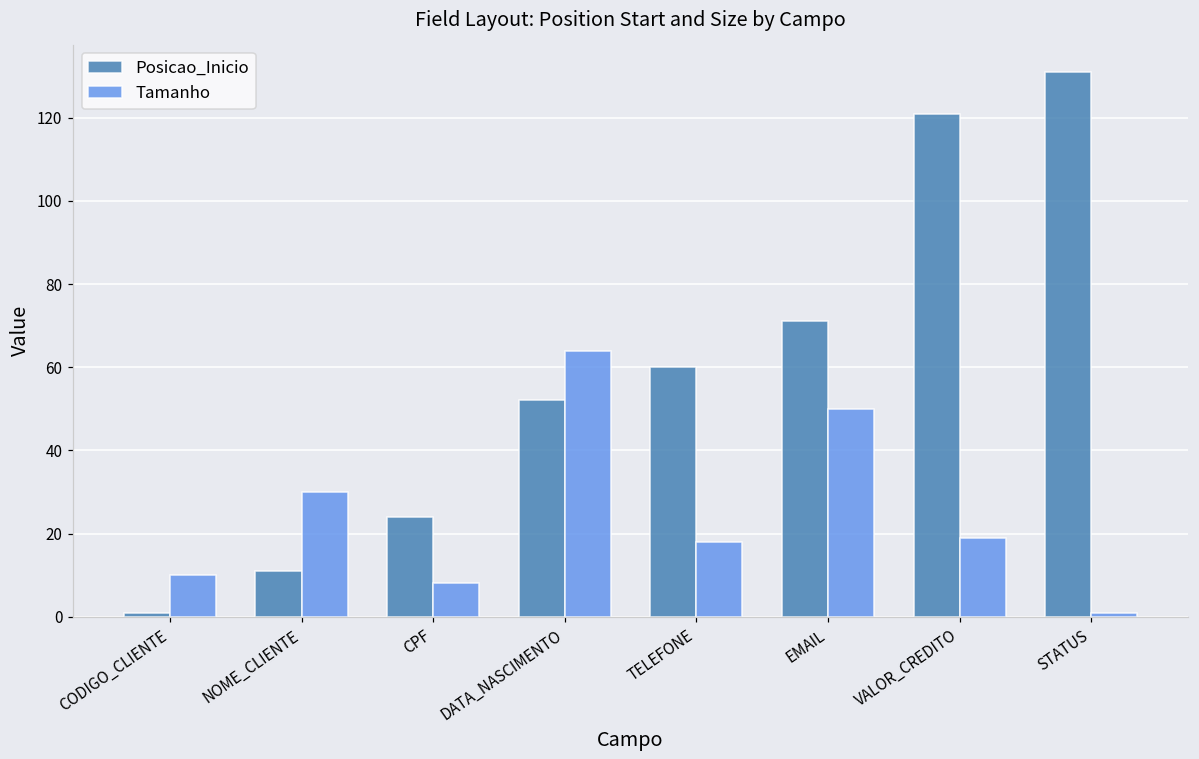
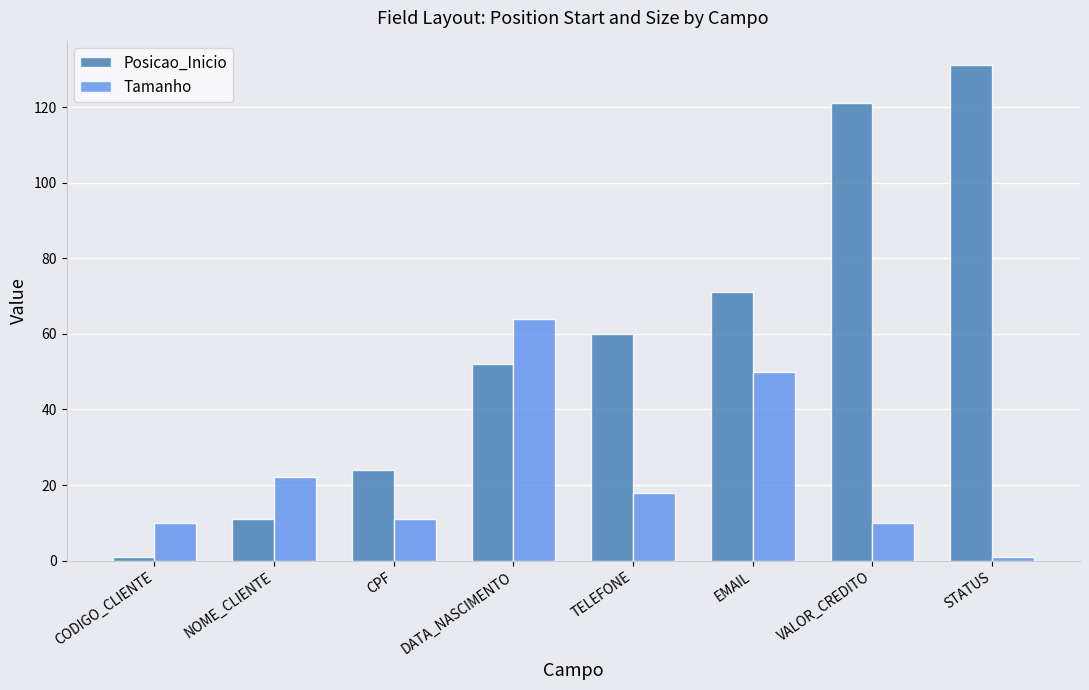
  {
    "Posicao_Inicio": {
      "CODIGO_CLIENTE": 1,
      "NOME_CLIENTE": 11,
      "CPF": 24,
      "DATA_NASCIMENTO": 52,
      "TELEFONE": 60,
      "EMAIL": 71,
      "VALOR_CREDITO": 121,
      "STATUS": 131
    },
    "Tamanho": {
      "CODIGO_CLIENTE": 10,
-     "NOME_CLIENTE": 30,
-     "CPF": 8,
+     "NOME_CLIENTE": 22,
+     "CPF": 11,
      "DATA_NASCIMENTO": 64,
      "TELEFONE": 18,
      "EMAIL": 50,
-     "VALOR_CREDITO": 19,
+     "VALOR_CREDITO": 10,
      "STATUS": 1
    }
  }
